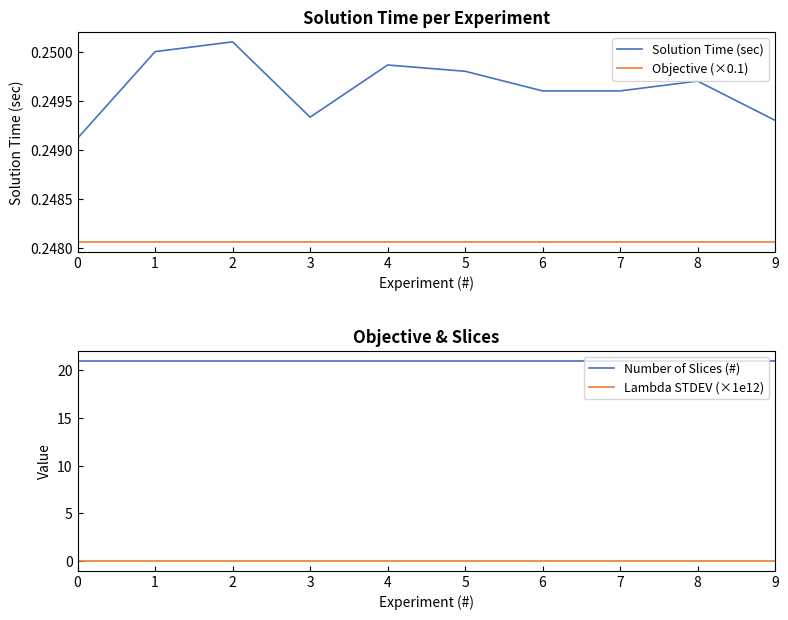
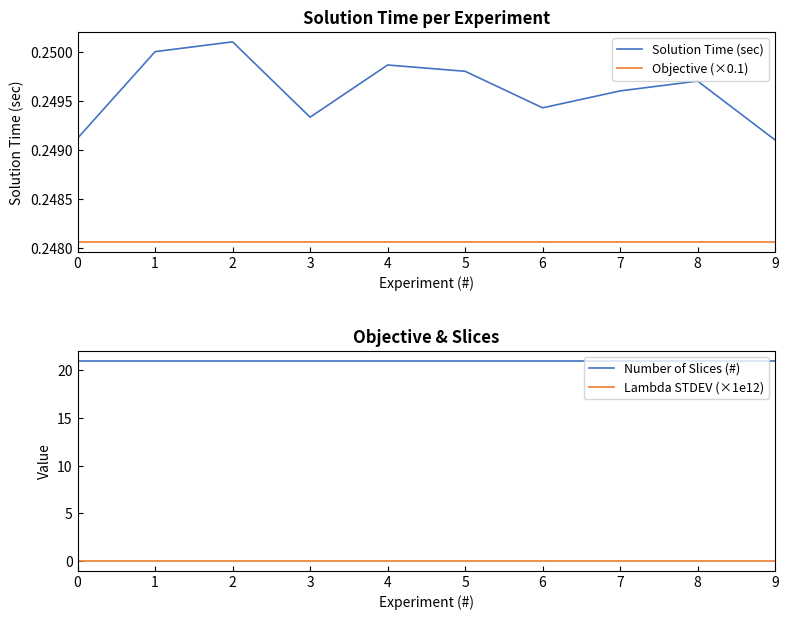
  {
    "Solution Time per Experiment": {
      "Solution Time (sec)": {
        "0": 0.2491,
        "1": 0.2500,
        "2": 0.2501,
        "3": 0.2493,
        "4": 0.2499,
        "5": 0.2498,
-       "6": 0.2496,
+       "6": 0.2494,
        "7": 0.2496,
        "8": 0.2497,
-       "9": 0.2493
+       "9": 0.2491
      },
      "Objective (×0.1)": {
        "0": 0.2481,
        "1": 0.2481,
        "2": 0.2481,
        "3": 0.2481,
        "4": 0.2481,
        "5": 0.2481,
        "6": 0.2481,
        "7": 0.2481,
        "8": 0.2481,
        "9": 0.2481
      }
    },
    "Objective & Slices": {
      "Number of Slices (#)": {
        "0": 21,
        "1": 21,
        "2": 21,
        "3": 21,
        "4": 21,
        "5": 21,
        "6": 21,
        "9": 21
      },
      "Lambda STDEV (×1e12)": {
        "0": 0,
        "1": 0,
        "2": 0,
        "3": 0,
        "4": 0,
        "5": 0,
        "6": 0,
        "7": 0,
        "8": 0,
        "9": 0
      }
    }
  }
